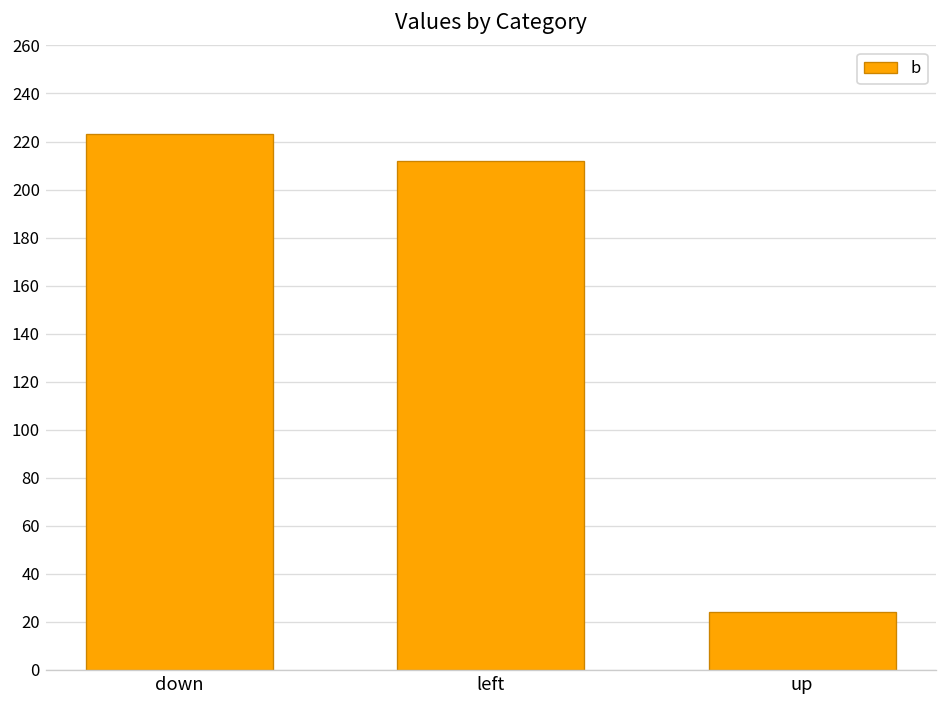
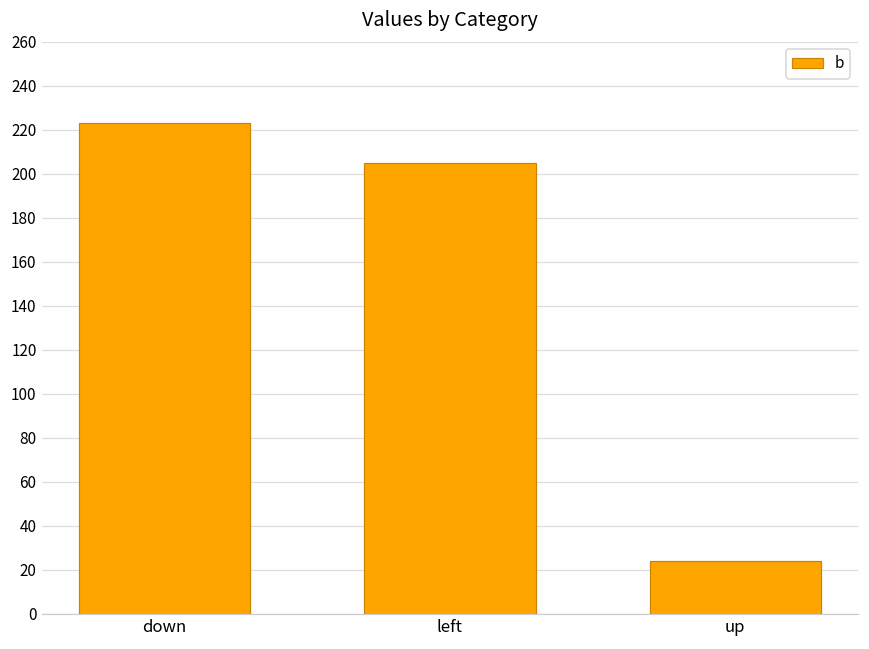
  {
    "down": 223,
-   "left": 212,
+   "left": 205,
    "up": 24
  }
